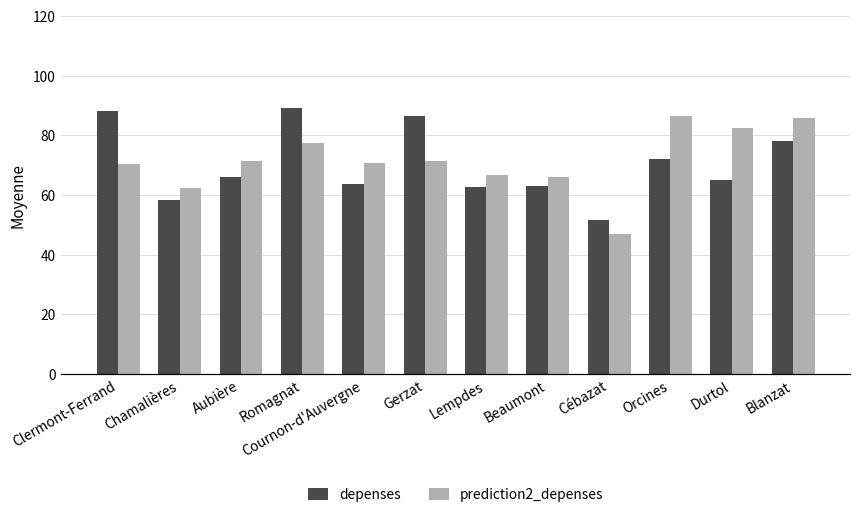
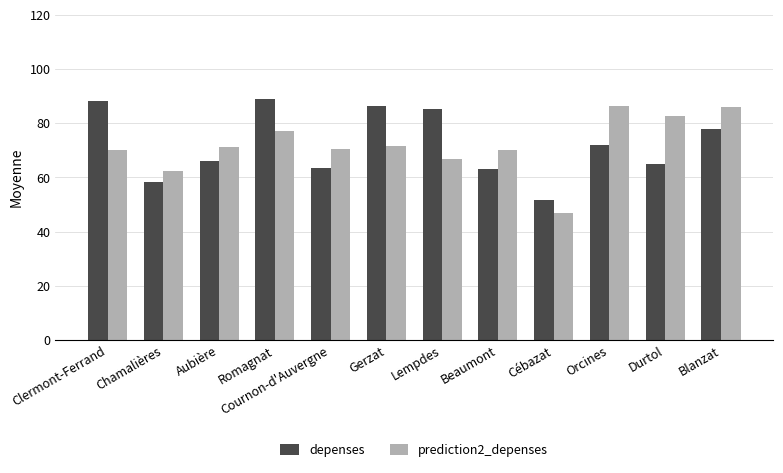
  {
    "depenses": {
      "Clermont-Ferrand": 88,
      "Chamalières": 58,
      "Aubière": 66,
      "Romagnat": 89,
      "Cournon-d'Auvergne": 64,
      "Gerzat": 87,
-     "Lempdes": 63,
+     "Lempdes": 85,
      "Beaumont": 63,
      "Cébazat": 52,
      "Orcines": 72,
      "Durtol": 65,
      "Blanzat": 78
    },
    "prediction2_depenses": {
      "Clermont-Ferrand": 70,
      "Chamalières": 62,
      "Aubière": 71,
      "Romagnat": 77,
      "Cournon-d'Auvergne": 71,
      "Gerzat": 71,
      "Lempdes": 67,
-     "Beaumont": 66,
+     "Beaumont": 70,
      "Cébazat": 47,
      "Orcines": 86,
      "Durtol": 82,
      "Blanzat": 86
    }
  }
